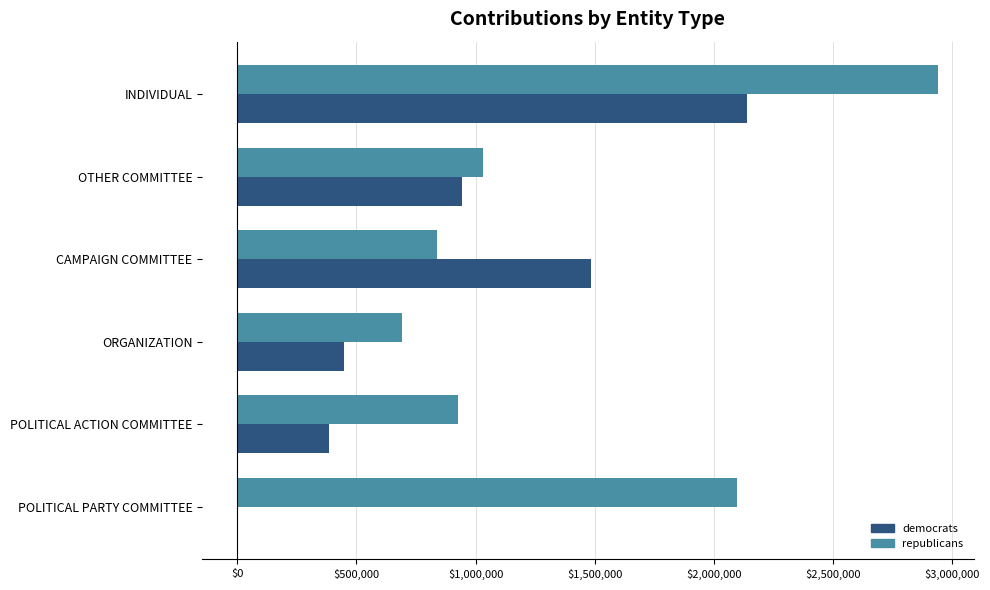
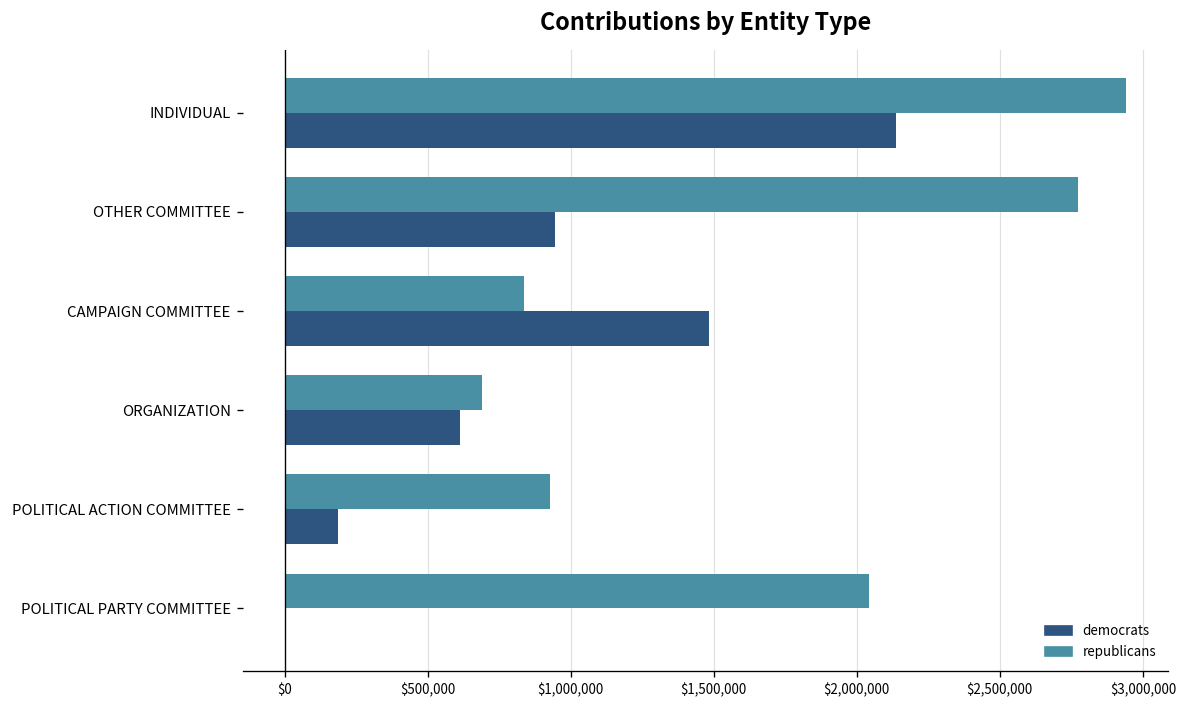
  {
    "democrats": {
      "INDIVIDUAL": "$2,140,000",
      "OTHER COMMITTEE": "$940,000",
      "CAMPAIGN COMMITTEE": "$1,480,000",
-     "ORGANIZATION": "$450,000",
-     "POLITICAL ACTION COMMITTEE": "$390,000"
+     "ORGANIZATION": "$610,000",
+     "POLITICAL ACTION COMMITTEE": "$190,000"
    },
    "republicans": {
      "INDIVIDUAL": "$2,940,000",
-     "OTHER COMMITTEE": "$1,030,000",
+     "OTHER COMMITTEE": "$2,770,000",
      "CAMPAIGN COMMITTEE": "$840,000",
      "ORGANIZATION": "$690,000",
      "POLITICAL ACTION COMMITTEE": "$930,000",
-     "POLITICAL PARTY COMMITTEE": "$2,100,000"
+     "POLITICAL PARTY COMMITTEE": "$2,040,000"
    }
  }
